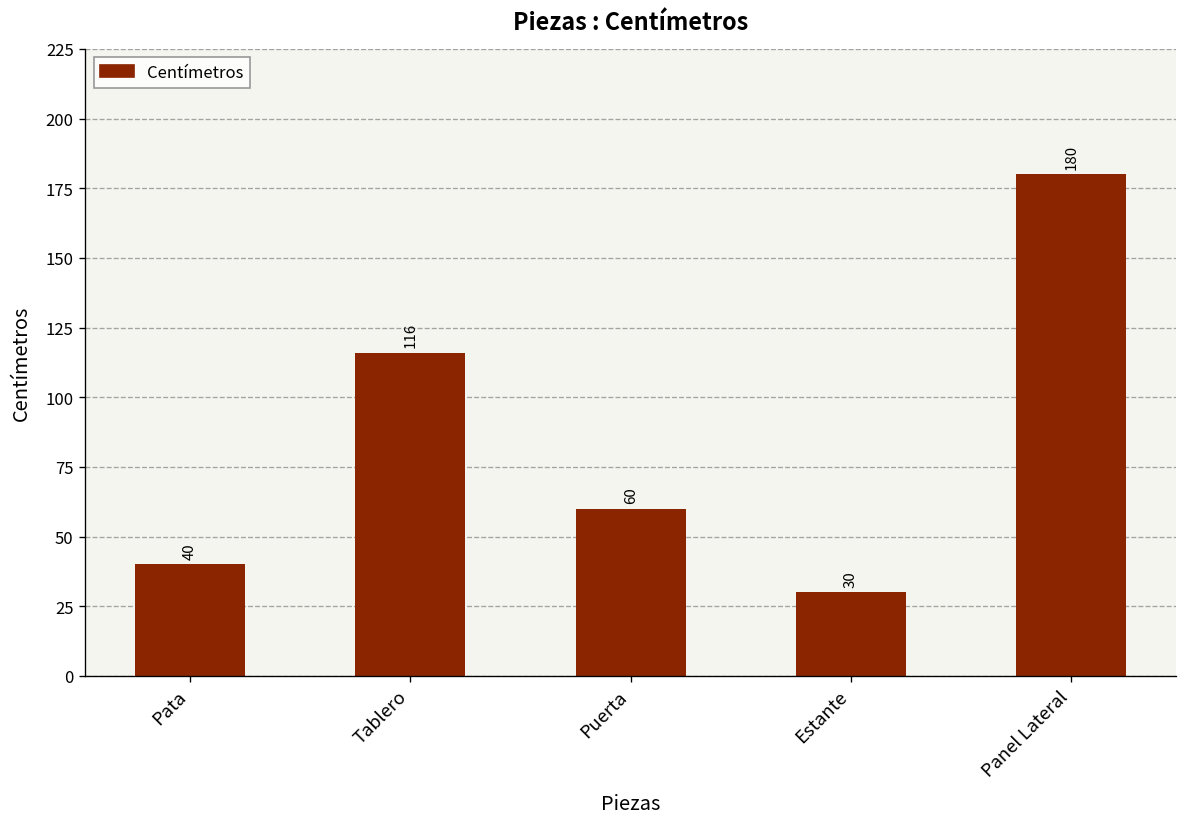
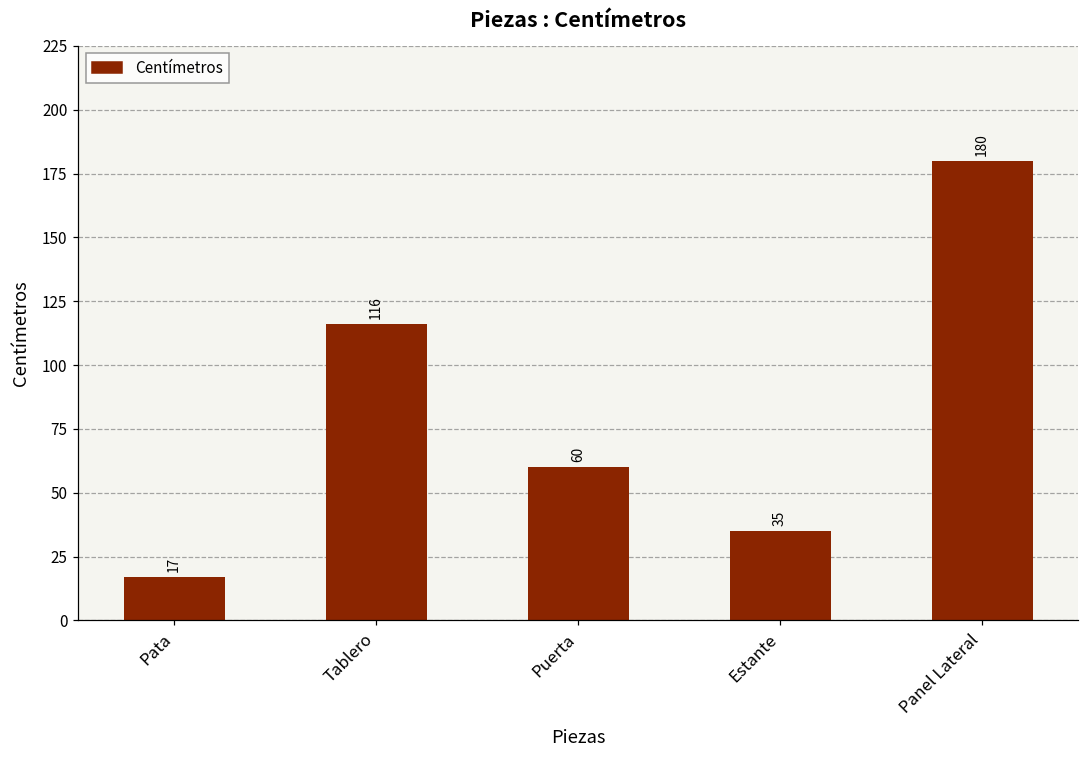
  {
-   "Pata": 40,
+   "Pata": 17,
    "Tablero": 116,
    "Puerta": 60,
-   "Estante": 30,
+   "Estante": 35,
    "Panel Lateral": 180
  }
